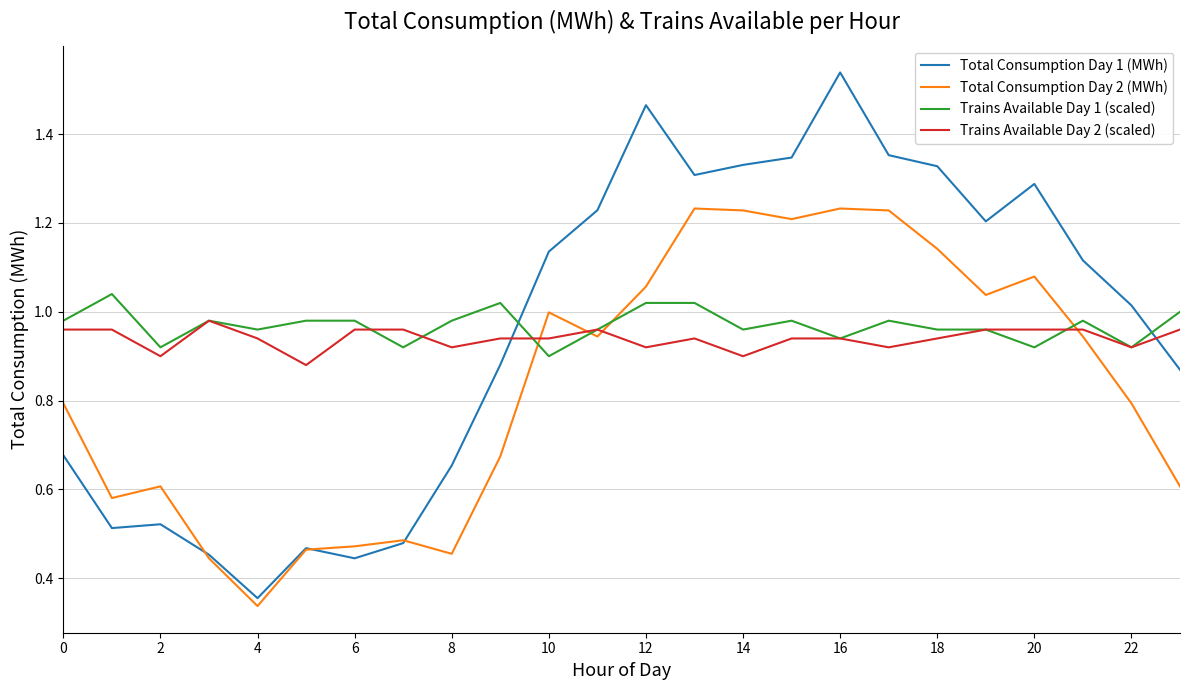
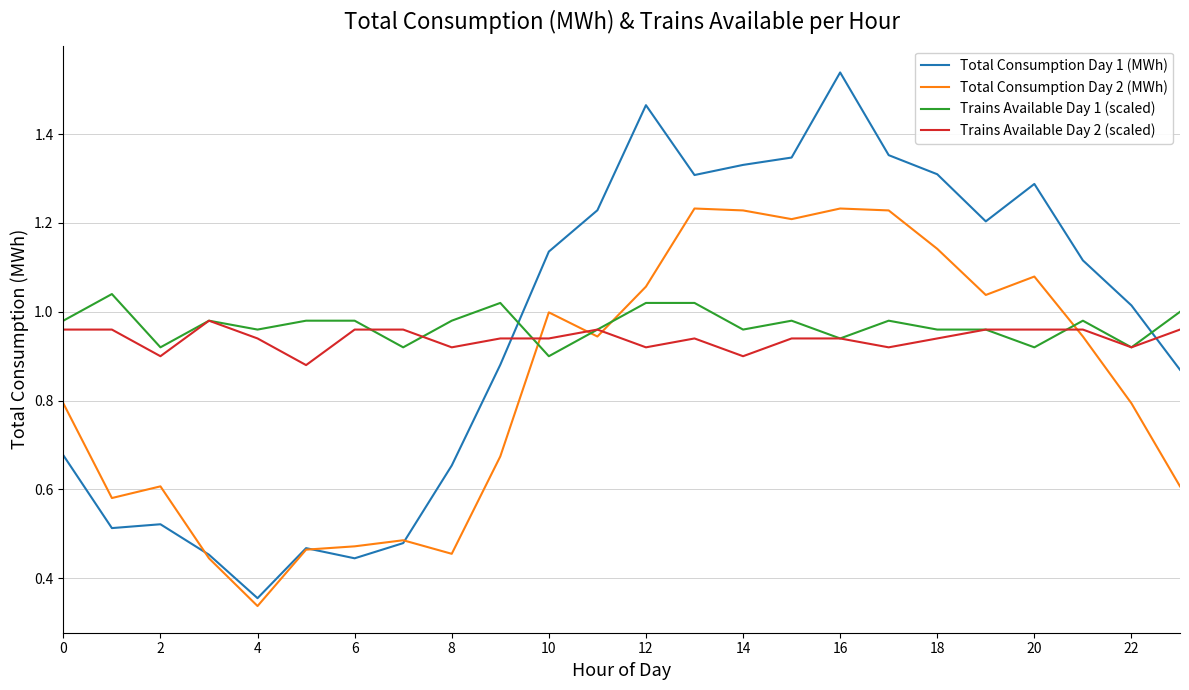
  {
    "Total Consumption Day 1 (MWh)": {
      "0": 0.68,
      "2": 0.52,
      "4": 0.36,
      "6": 0.44,
      "8": 0.65,
      "10": 1.14,
      "12": 1.47,
      "14": 1.33,
      "16": 1.54,
-     "18": 1.33,
+     "18": 1.31,
      "20": 1.29,
      "22": 1.01
    },
    "Total Consumption Day 2 (MWh)": {
      "0": 0.79,
      "2": 0.61,
      "4": 0.34,
      "6": 0.47,
      "8": 0.46,
      "10": 1.00,
      "12": 1.06,
      "14": 1.23,
      "16": 1.23,
      "18": 1.14,
      "20": 1.08,
      "22": 0.79
    },
    "Trains Available Day 1 (scaled)": {
      "0": 0.98,
      "2": 0.92,
      "4": 0.96,
      "6": 0.98,
      "8": 0.98,
      "10": 0.90,
      "12": 1.02,
      "14": 0.96,
      "18": 0.96,
      "20": 0.92
    },
    "Trains Available Day 2 (scaled)": {
      "0": 0.96,
      "2": 0.90,
      "4": 0.94,
      "6": 0.96,
      "8": 0.92,
      "10": 0.94,
      "12": 0.92,
      "14": 0.90,
      "18": 0.94,
      "20": 0.96
    }
  }
